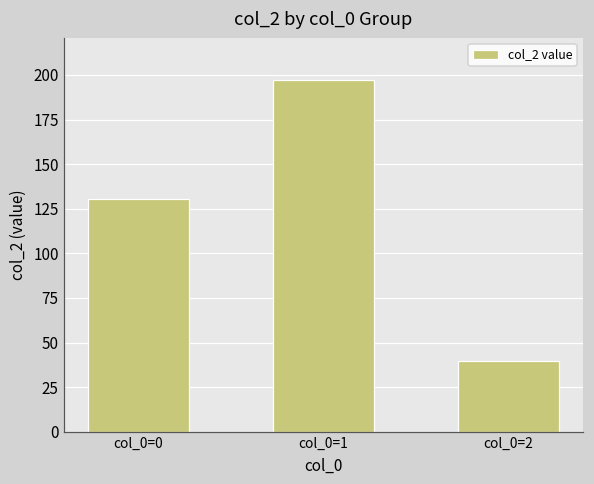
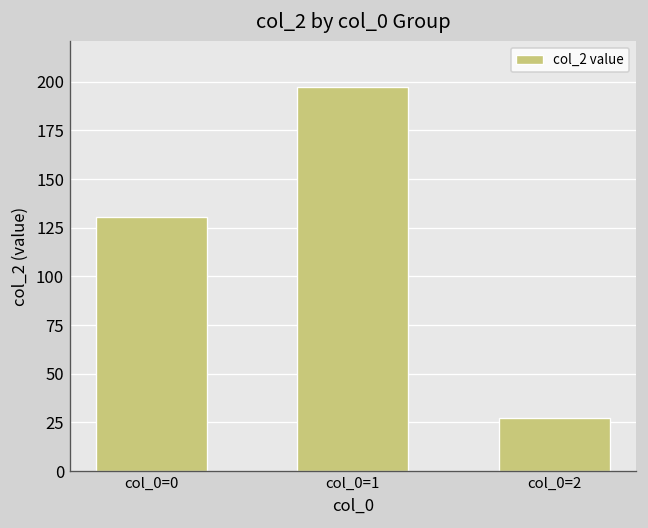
  {
    "col_0=0": 130,
    "col_0=1": 197,
-   "col_0=2": 40
+   "col_0=2": 27
  }
